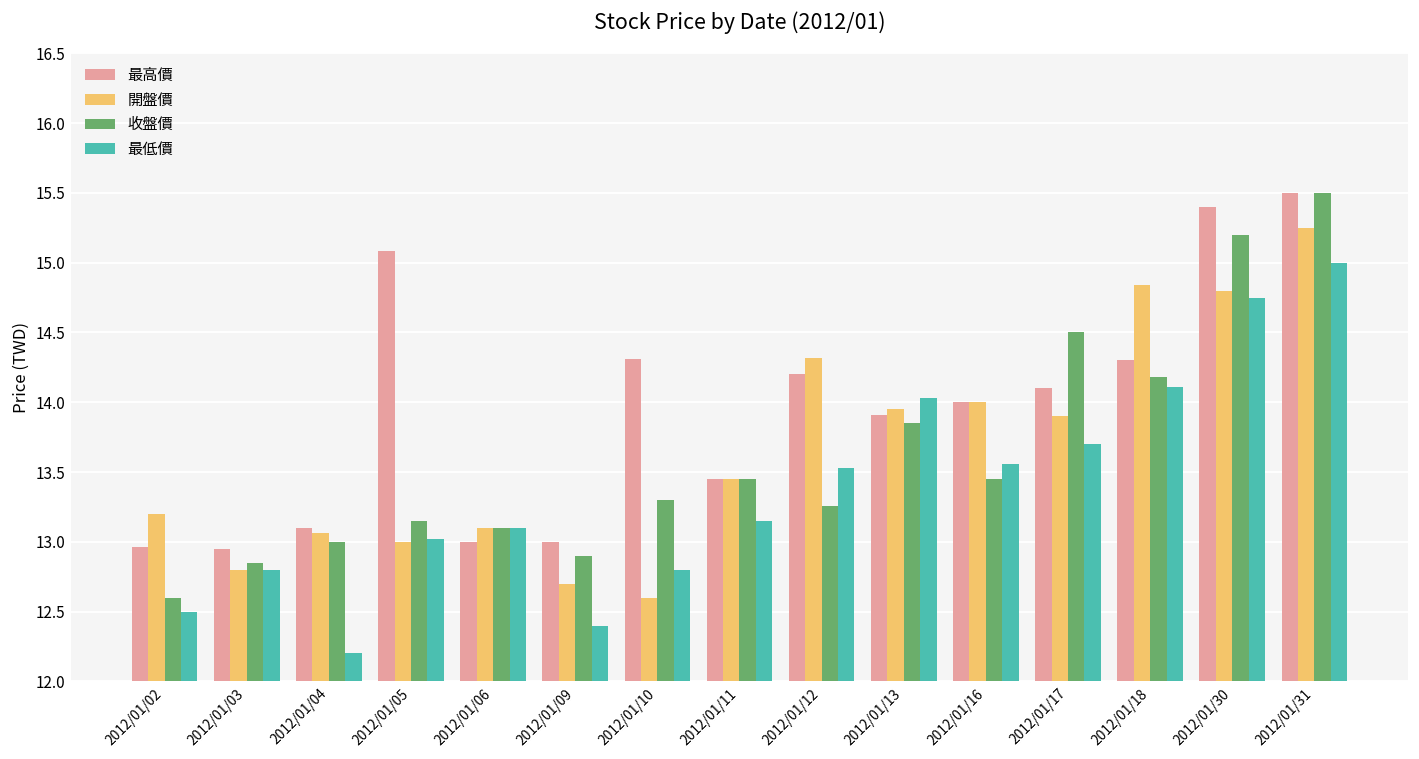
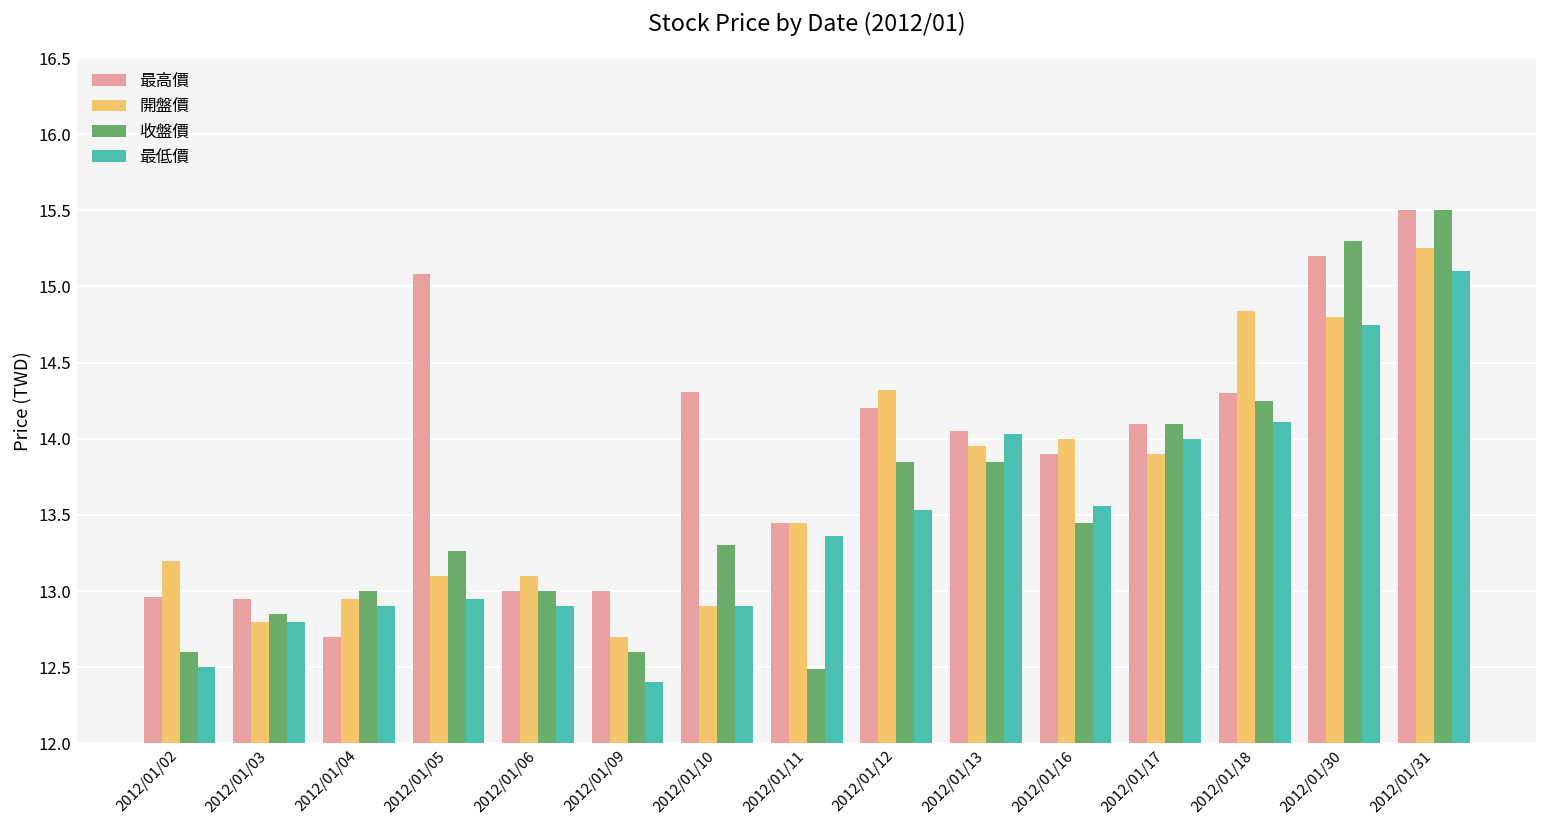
  {
    "最高價": {
      "2012/01/02": 12.96,
      "2012/01/03": 12.95,
-     "2012/01/04": 13.1,
+     "2012/01/04": 12.7,
      "2012/01/05": 15.08,
      "2012/01/06": 13.00,
      "2012/01/09": 13.00,
      "2012/01/10": 14.31,
      "2012/01/11": 13.45,
      "2012/01/12": 14.20,
-     "2012/01/13": 13.91,
-     "2012/01/16": 14.0,
+     "2012/01/13": 14.05,
+     "2012/01/16": 13.9,
      "2012/01/17": 14.10,
      "2012/01/18": 14.30,
-     "2012/01/30": 15.4,
+     "2012/01/30": 15.2,
      "2012/01/31": 15.50
    },
    "開盤價": {
      "2012/01/02": 13.20,
      "2012/01/03": 12.80,
-     "2012/01/04": 13.06,
-     "2012/01/05": 13.0,
+     "2012/01/04": 12.95,
+     "2012/01/05": 13.1,
      "2012/01/06": 13.10,
      "2012/01/09": 12.70,
-     "2012/01/10": 12.6,
+     "2012/01/10": 12.9,
      "2012/01/11": 13.45,
      "2012/01/12": 14.32,
      "2012/01/13": 13.95,
      "2012/01/16": 14.00,
      "2012/01/17": 13.90,
      "2012/01/18": 14.84,
      "2012/01/30": 14.80,
      "2012/01/31": 15.25
    },
    "收盤價": {
      "2012/01/02": 12.60,
      "2012/01/03": 12.85,
      "2012/01/04": 13.00,
-     "2012/01/05": 13.15,
-     "2012/01/06": 13.1,
-     "2012/01/09": 12.9,
+     "2012/01/05": 13.26,
+     "2012/01/06": 13.0,
+     "2012/01/09": 12.6,
      "2012/01/10": 13.30,
-     "2012/01/11": 13.45,
-     "2012/01/12": 13.26,
+     "2012/01/11": 12.49,
+     "2012/01/12": 13.85,
      "2012/01/13": 13.85,
      "2012/01/16": 13.45,
-     "2012/01/17": 14.5,
-     "2012/01/18": 14.18,
-     "2012/01/30": 15.2,
+     "2012/01/17": 14.1,
+     "2012/01/18": 14.25,
+     "2012/01/30": 15.3,
      "2012/01/31": 15.50
    },
    "最低價": {
      "2012/01/02": 12.50,
      "2012/01/03": 12.80,
-     "2012/01/04": 12.2,
-     "2012/01/05": 13.02,
-     "2012/01/06": 13.1,
+     "2012/01/04": 12.9,
+     "2012/01/05": 12.95,
+     "2012/01/06": 12.9,
      "2012/01/09": 12.40,
-     "2012/01/10": 12.8,
-     "2012/01/11": 13.15,
+     "2012/01/10": 12.9,
+     "2012/01/11": 13.36,
      "2012/01/12": 13.53,
      "2012/01/13": 14.03,
      "2012/01/16": 13.56,
-     "2012/01/17": 13.7,
+     "2012/01/17": 14.0,
      "2012/01/18": 14.11,
      "2012/01/30": 14.75,
-     "2012/01/31": 15.0
+     "2012/01/31": 15.1
    }
  }
